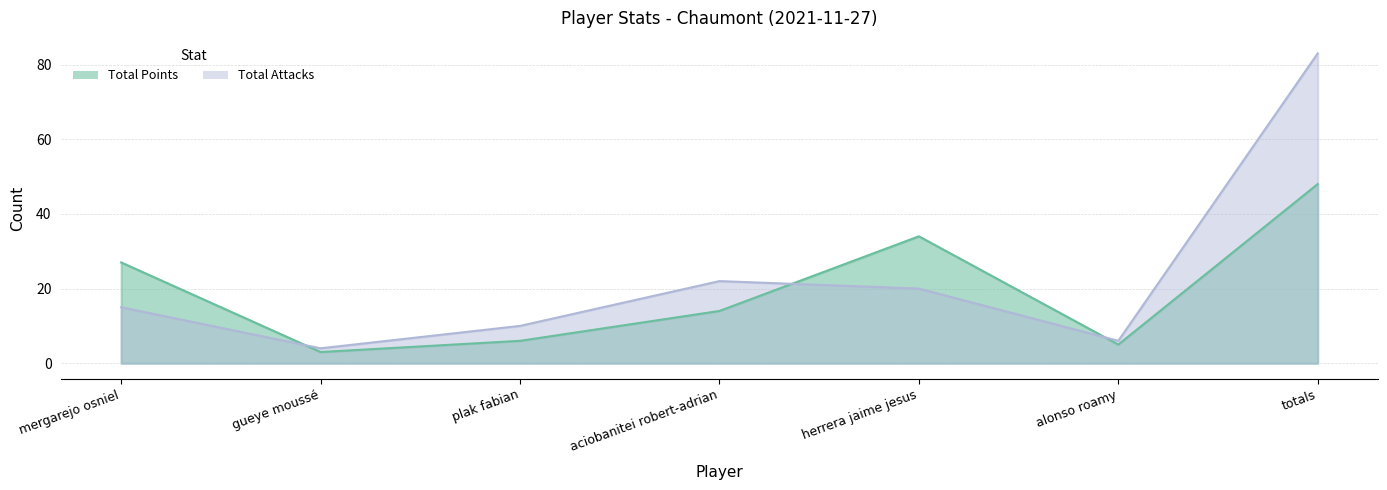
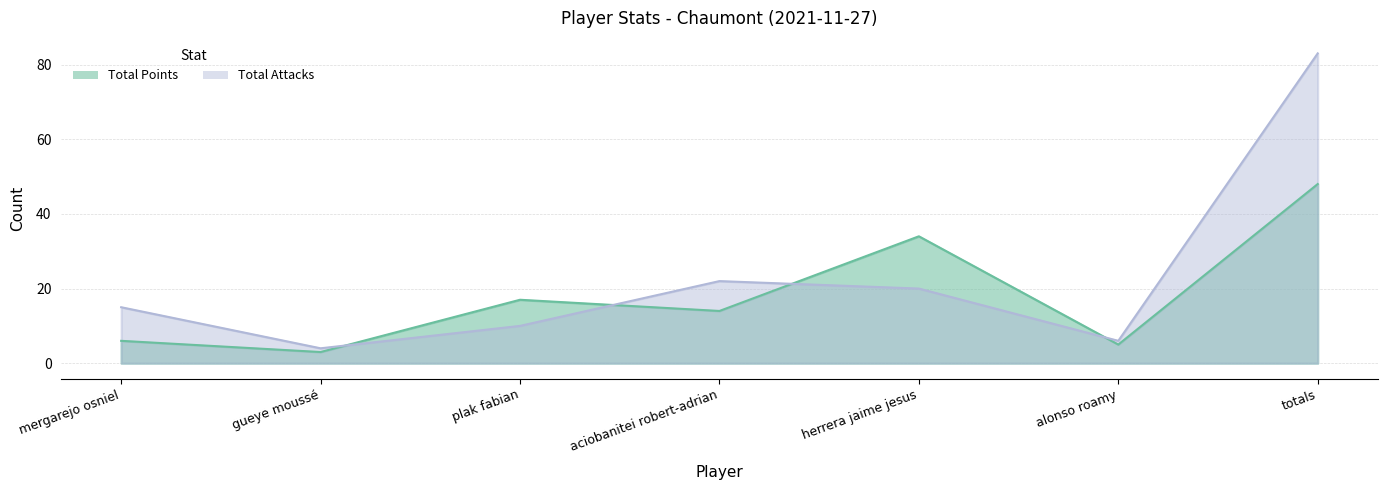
  {
    "Total Points": {
-     "mergarejo osniel": 27,
+     "mergarejo osniel": 6,
      "gueye moussé": 3,
-     "plak fabian": 6,
+     "plak fabian": 17,
      "aciobanitei robert-adrian": 14,
      "herrera jaime jesus": 34,
      "alonso roamy": 5,
      "totals": 48
    },
    "Total Attacks": {
      "mergarejo osniel": 15,
      "gueye moussé": 4,
      "plak fabian": 10,
      "aciobanitei robert-adrian": 22,
      "herrera jaime jesus": 20,
      "alonso roamy": 6,
      "totals": 83
    }
  }
